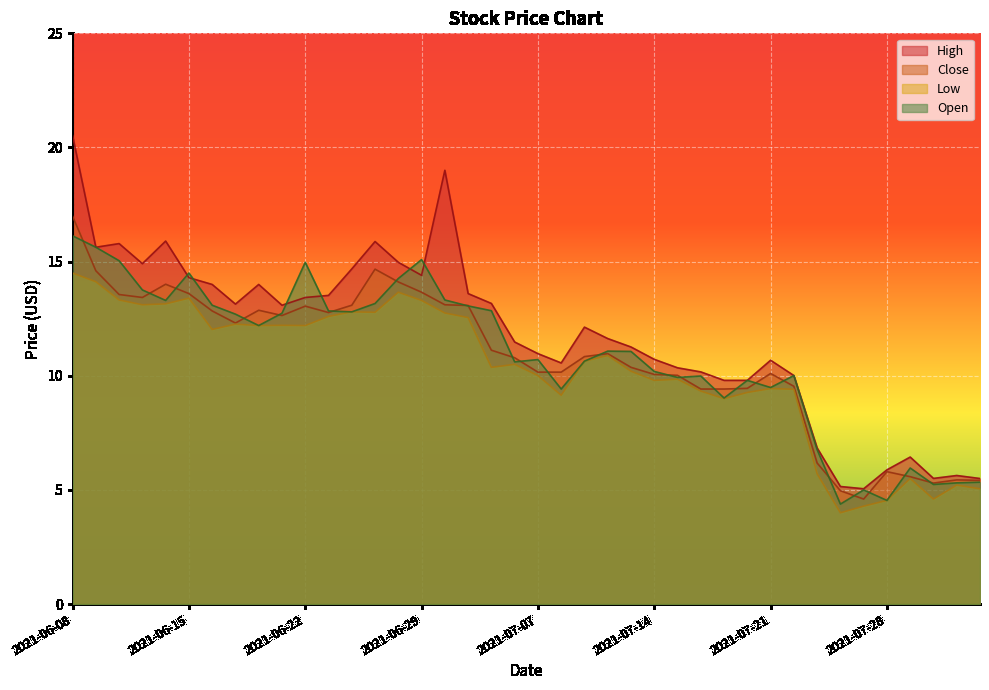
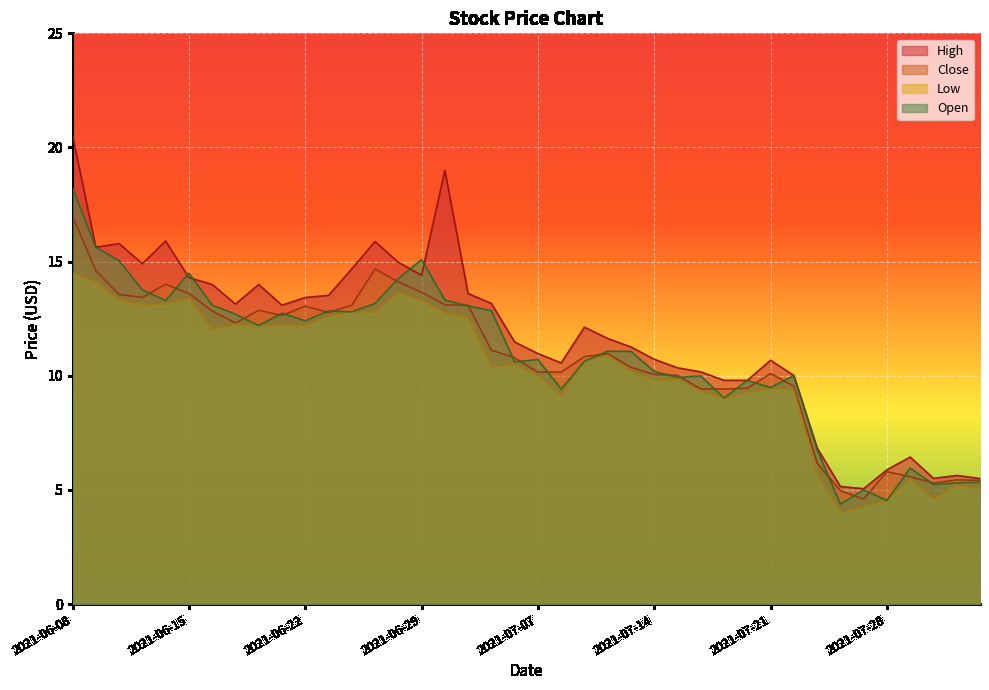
  {
    "Open": {
-     "2021-06-08": 16.1,
+     "2021-06-08": 18.2,
      "2021-06-15": 14.5,
-     "2021-06-22": 15.0,
+     "2021-06-22": 12.4,
      "2021-06-29": 15.1,
      "2021-07-07": 10.7,
      "2021-07-14": 10.2
    }
  }
